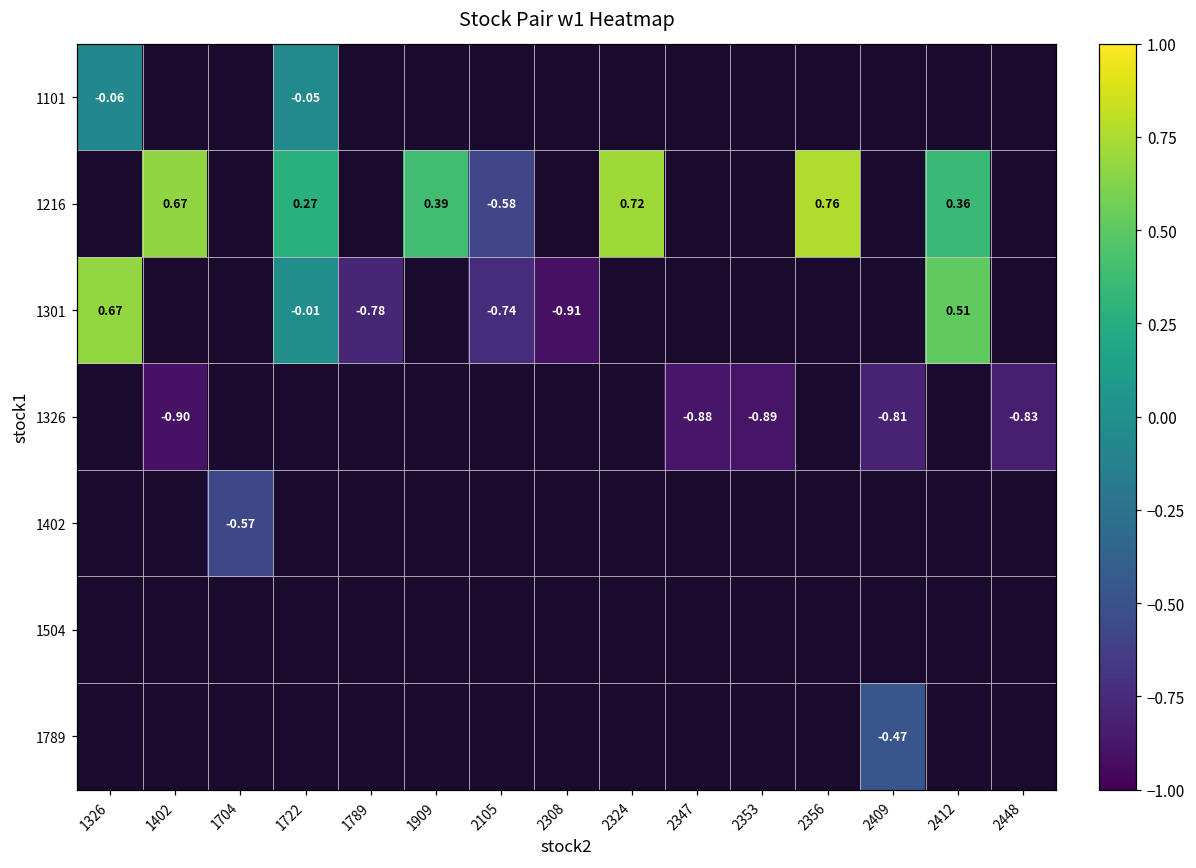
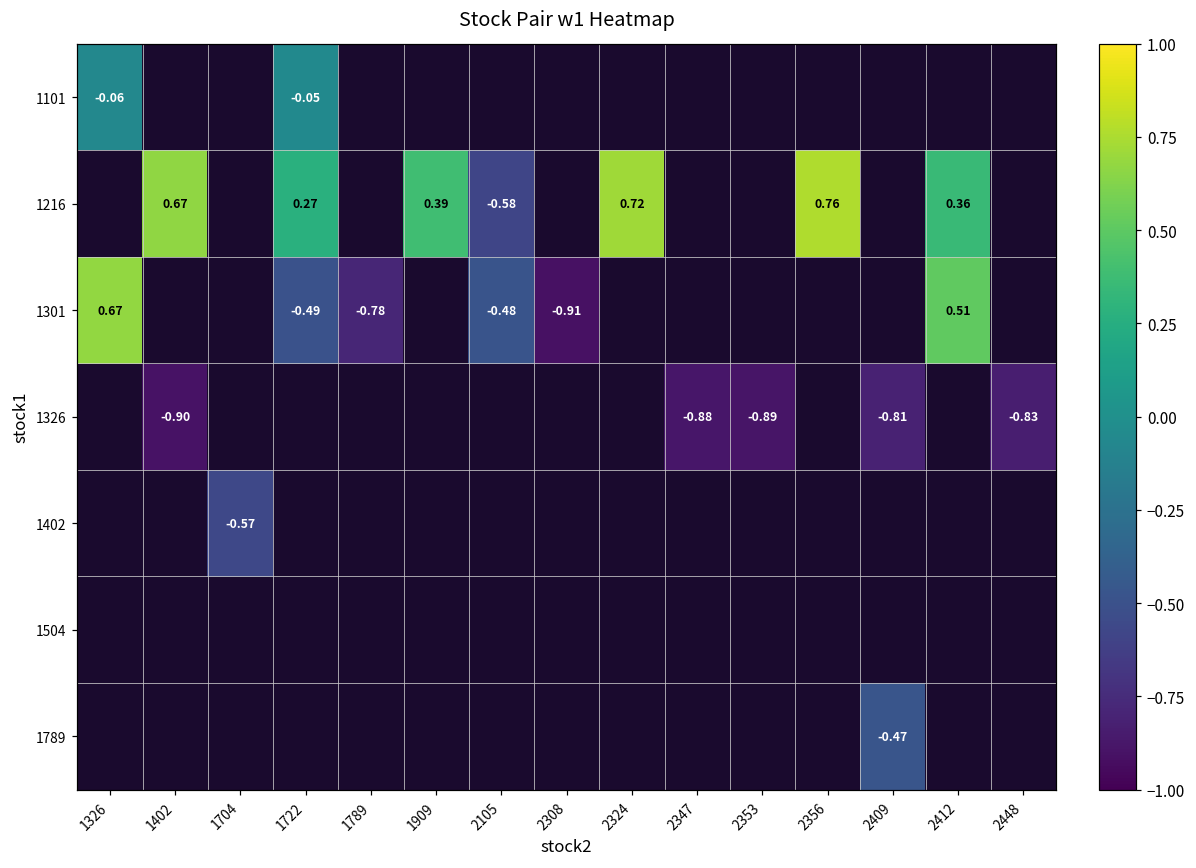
  {
    "1101": {
      "1326": -0.06,
      "1722": -0.05
    },
    "1216": {
      "1402": 0.67,
      "1722": 0.27,
      "1909": 0.39,
      "2105": -0.58,
      "2324": 0.72,
      "2356": 0.76,
      "2412": 0.36
    },
    "1301": {
      "1326": 0.67,
-     "1722": -0.01,
+     "1722": -0.49,
      "1789": -0.78,
-     "2105": -0.74,
+     "2105": -0.48,
      "2308": -0.91,
      "2412": 0.51
    },
    "1326": {
      "1402": -0.90,
      "2347": -0.88,
      "2353": -0.89,
      "2409": -0.81,
      "2448": -0.83
    },
    "1402": {
      "1704": -0.57
    },
    "1789": {
      "2409": -0.47
    }
  }
